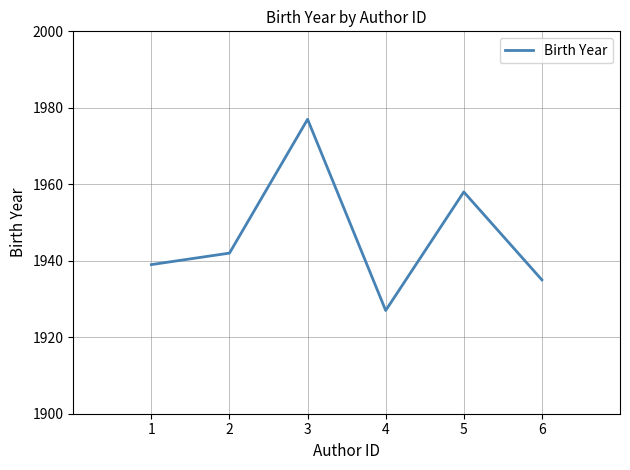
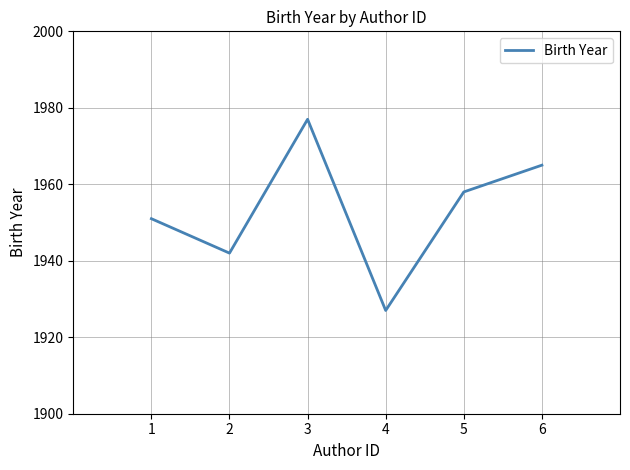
  {
-   "1": 1939,
+   "1": 1951,
    "2": 1942,
    "3": 1977,
    "4": 1927,
    "5": 1958,
-   "6": 1935
+   "6": 1965
  }
